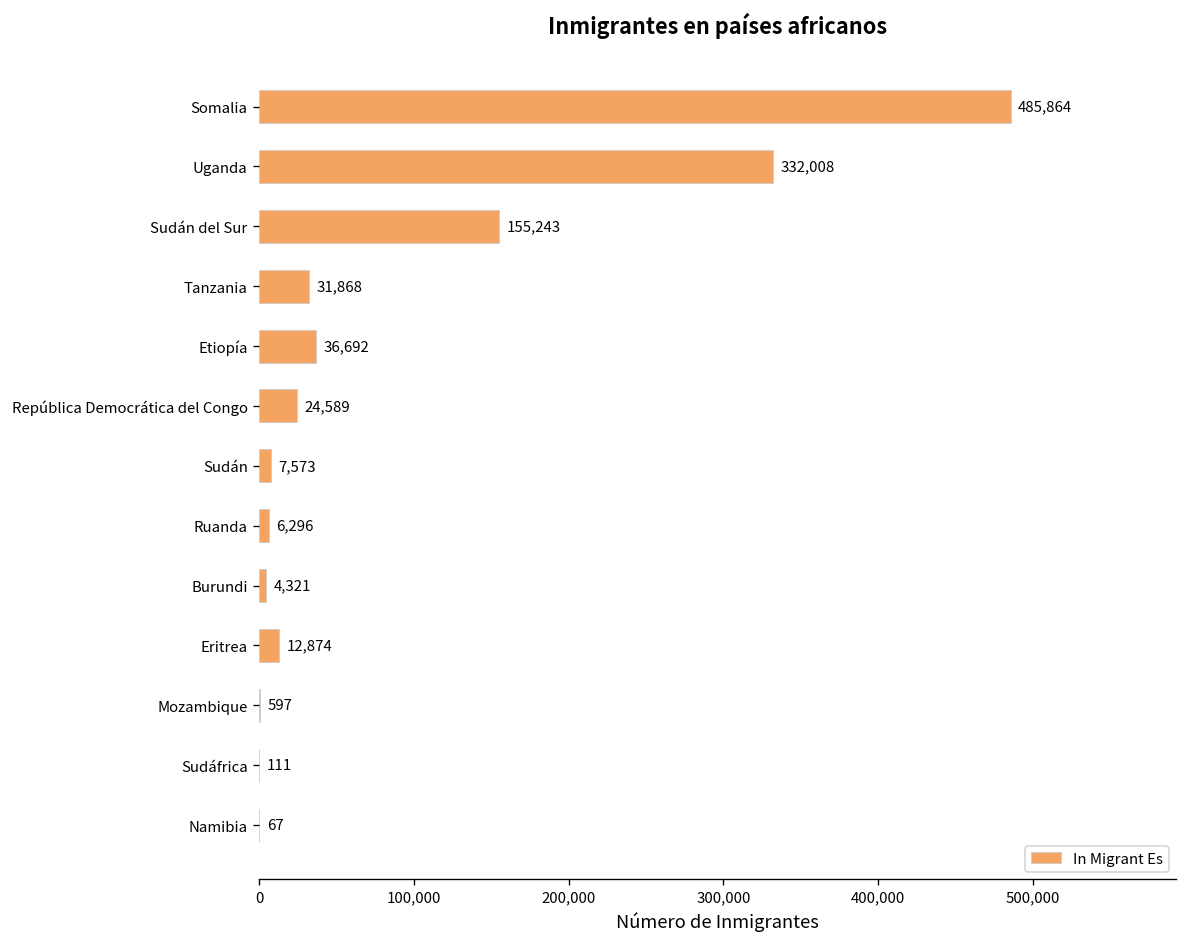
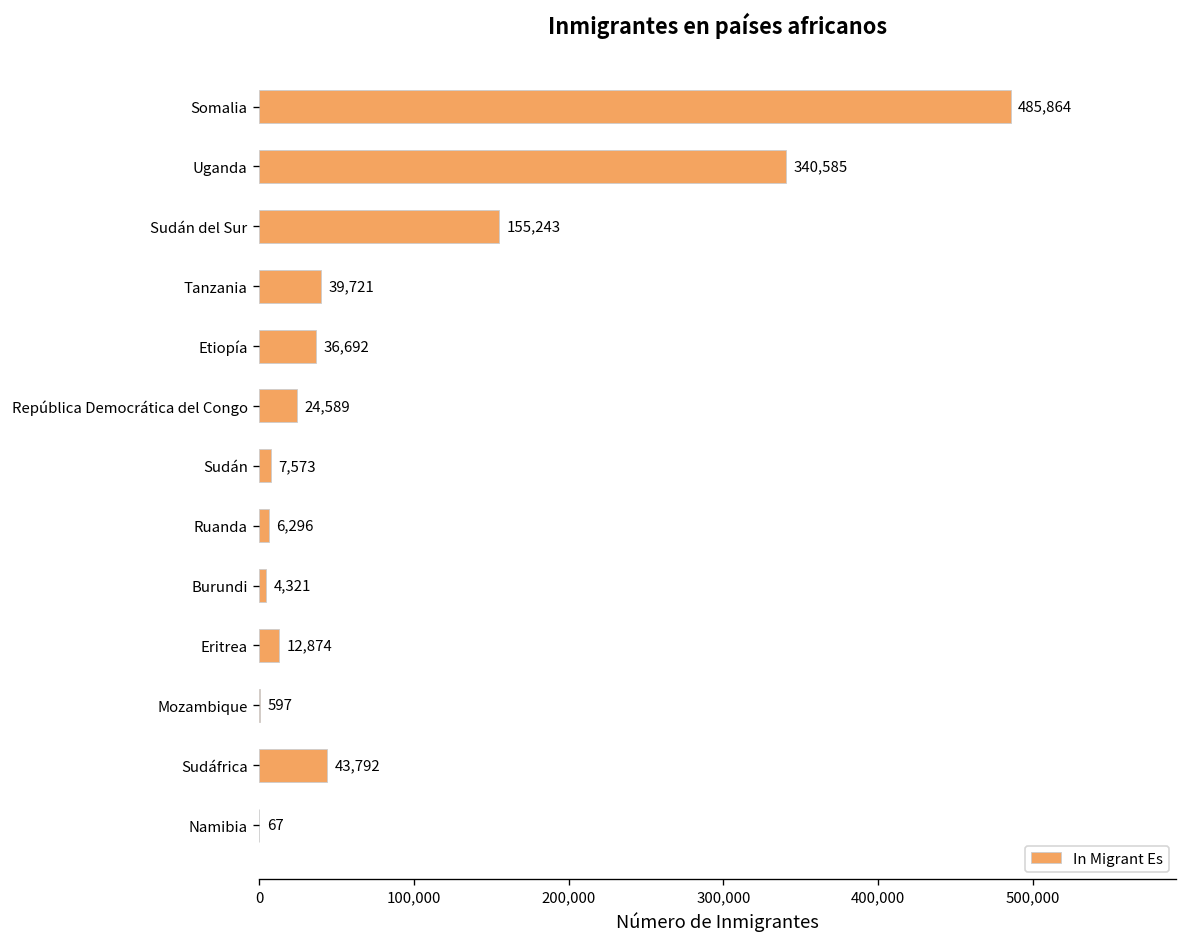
  {
    "Somalia": "485,864",
-   "Uganda": "332,008",
+   "Uganda": "340,585",
    "Sudán del Sur": "155,243",
-   "Tanzania": "31,868",
+   "Tanzania": "39,721",
    "Etiopía": "36,692",
    "República Democrática del Congo": "24,589",
    "Sudán": "7,573",
    "Ruanda": "6,296",
    "Burundi": "4,321",
    "Eritrea": "12,874",
    "Mozambique": "597",
-   "Sudáfrica": "111",
+   "Sudáfrica": "43,792",
    "Namibia": "67"
  }
